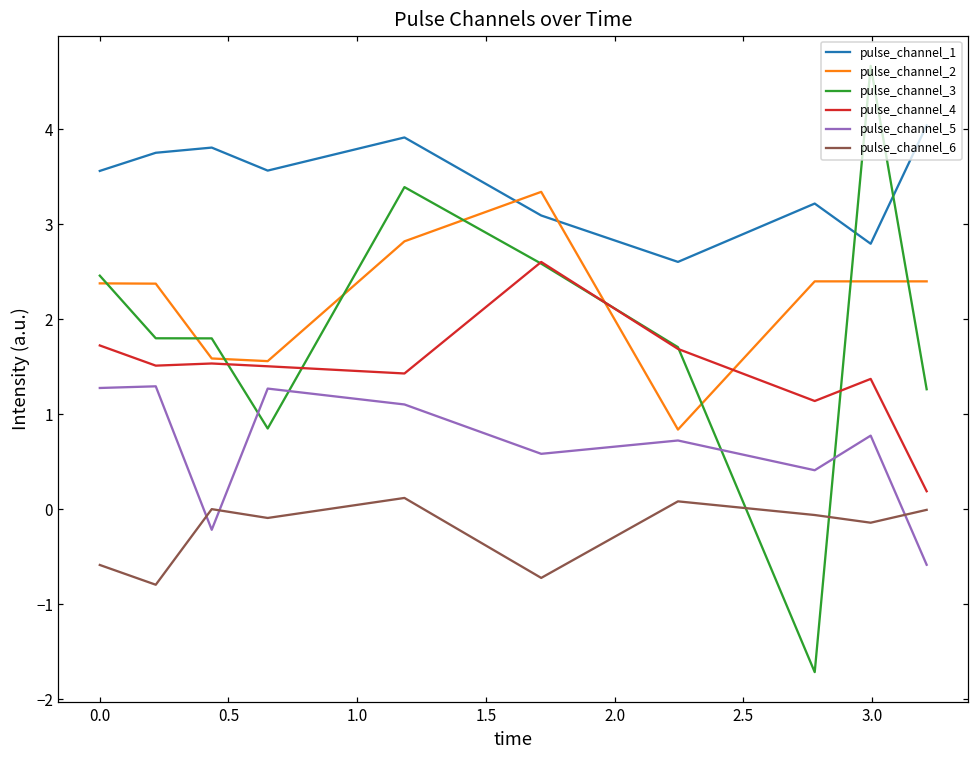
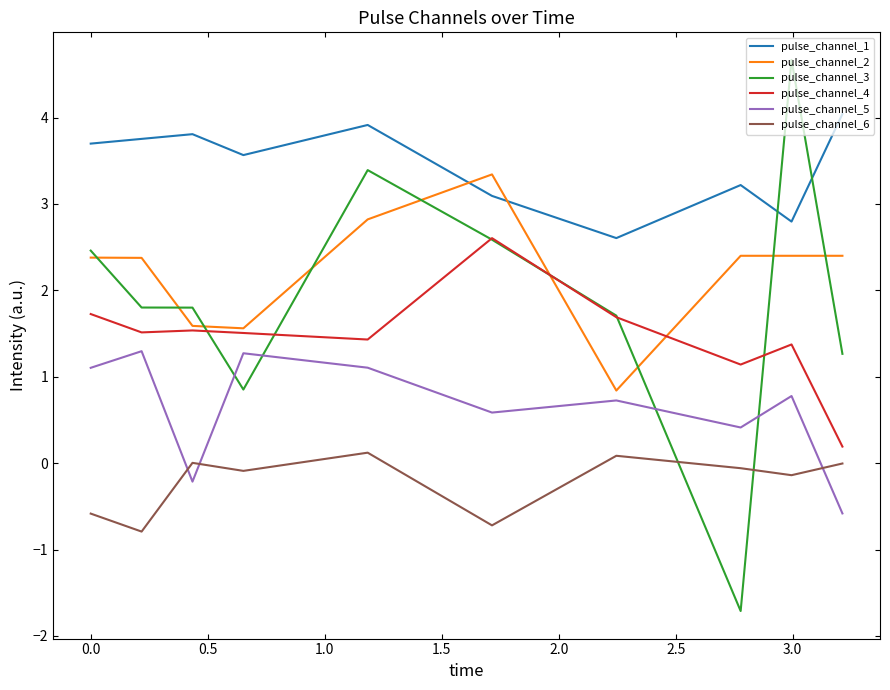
  {
    "pulse_channel_1": {
-     "0.0": 3.6
+     "0.0": 3.7
    },
    "pulse_channel_2": {
      "0.0": 2.4
    },
    "pulse_channel_3": {
      "0.0": 2.5
    },
    "pulse_channel_4": {
      "0.0": 1.7
    },
    "pulse_channel_5": {
-     "0.0": 1.3
+     "0.0": 1.1
    },
    "pulse_channel_6": {
      "0.0": -0.6
    }
  }
